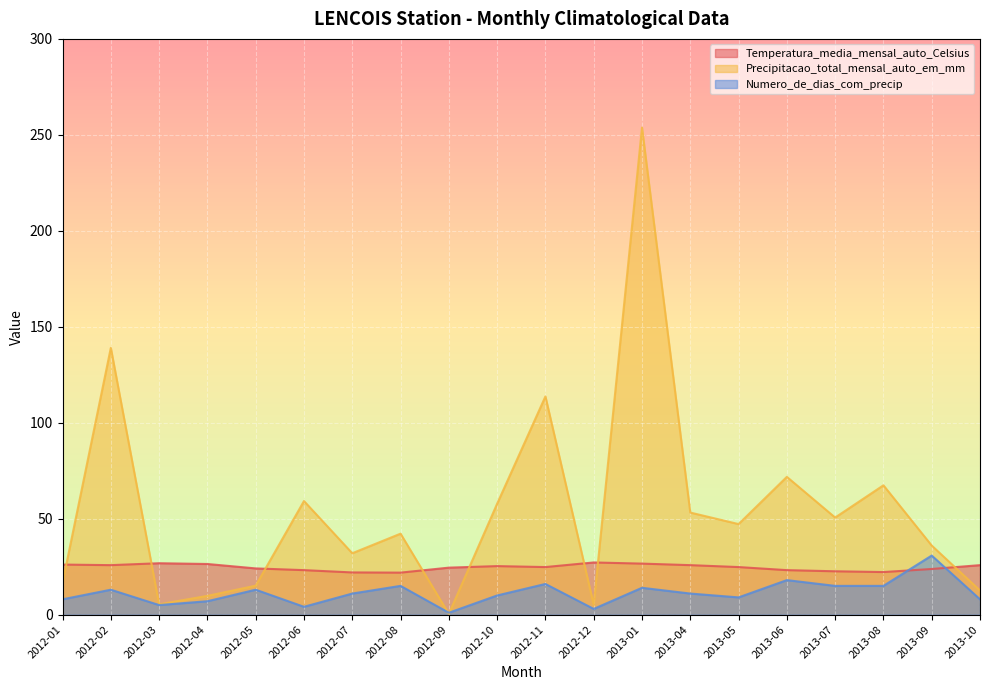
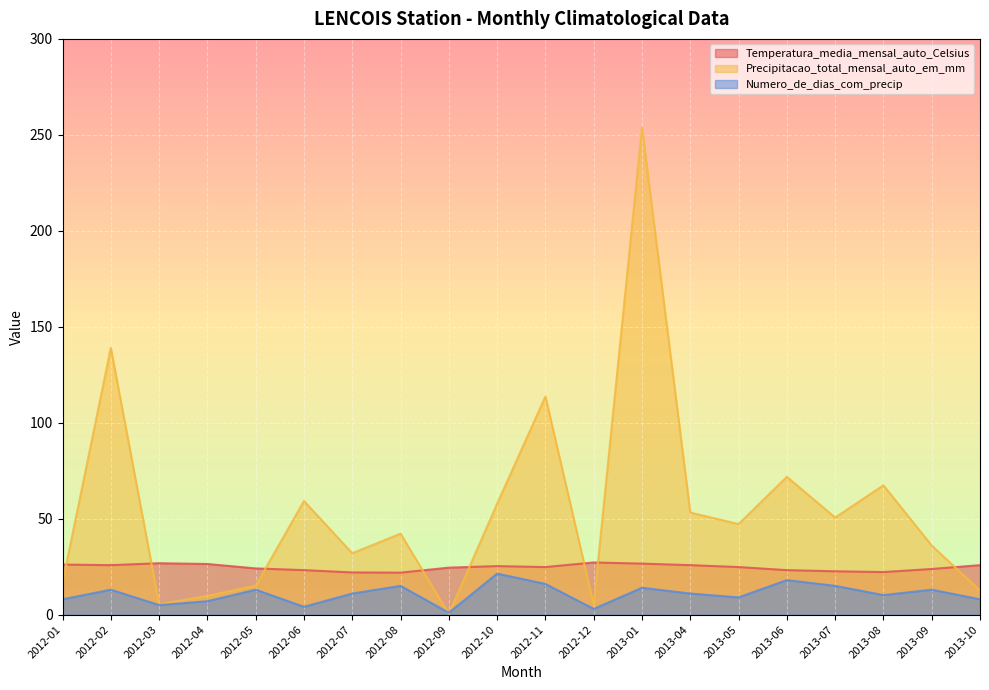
  {
    "Temperatura_media_mensal_auto_Celsius": {
      "2012-01": 26,
      "2012-02": 26,
      "2012-03": 27,
      "2012-04": 26,
      "2012-05": 24,
      "2012-06": 23,
      "2012-07": 22,
      "2012-08": 22,
      "2012-09": 25,
      "2012-10": 25,
      "2012-11": 25,
      "2012-12": 27,
      "2013-01": 27,
      "2013-04": 26,
      "2013-05": 25,
      "2013-06": 23,
      "2013-07": 23,
      "2013-08": 22,
      "2013-09": 24,
      "2013-10": 26
    },
    "Precipitacao_total_mensal_auto_em_mm": {
      "2012-01": 17,
      "2012-02": 139,
      "2012-04": 10,
      "2012-05": 15,
      "2012-06": 59,
      "2012-07": 32,
      "2012-08": 42,
      "2012-10": 58,
      "2012-11": 114,
      "2012-12": 5,
      "2013-01": 254,
      "2013-04": 53,
      "2013-05": 47,
      "2013-06": 72,
      "2013-07": 51,
      "2013-08": 67,
      "2013-09": 36,
      "2013-10": 13
    },
    "Numero_de_dias_com_precip": {
      "2012-01": 8,
      "2012-02": 13,
      "2012-04": 7,
      "2012-05": 13,
      "2012-06": 4,
      "2012-07": 11,
      "2012-08": 15,
-     "2012-10": 10,
+     "2012-10": 21,
      "2012-11": 16,
      "2012-12": 3,
      "2013-01": 14,
      "2013-04": 11,
      "2013-05": 9,
      "2013-06": 18,
      "2013-07": 15,
-     "2013-08": 15,
-     "2013-09": 31,
+     "2013-08": 10,
+     "2013-09": 13,
      "2013-10": 8
    }
  }
